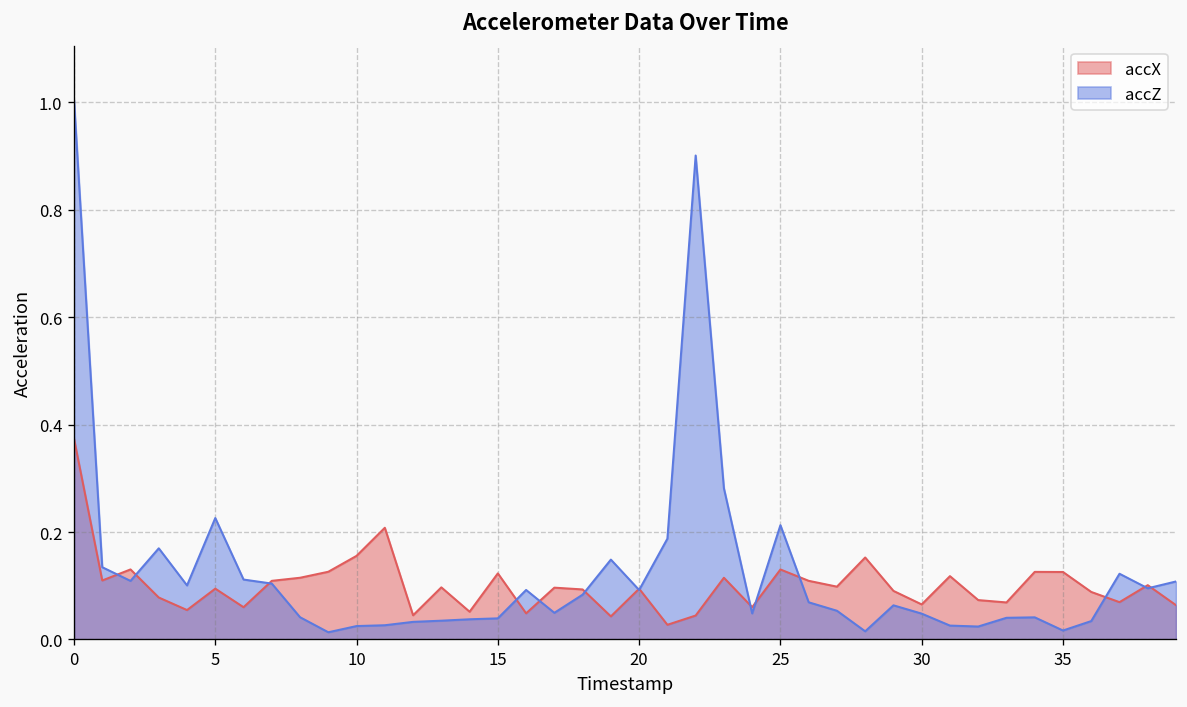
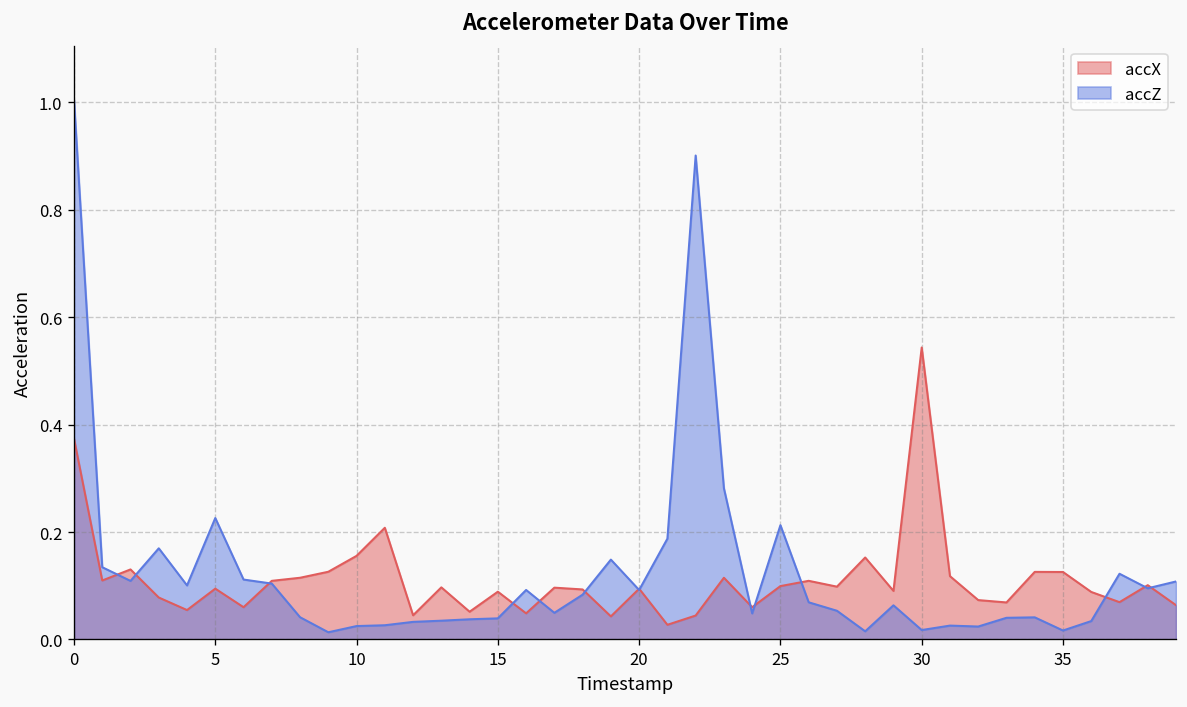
  {
    "accX": {
      "0": 0.37,
      "5": 0.09,
      "10": 0.16,
-     "15": 0.12,
-     "25": 0.13,
-     "30": 0.07,
+     "15": 0.09,
+     "25": 0.10,
+     "30": 0.54,
      "35": 0.13
    },
    "accZ": {
      "0": 1.01,
      "5": 0.23,
      "10": 0.02,
      "15": 0.04,
      "25": 0.21,
-     "30": 0.05,
+     "30": 0.02,
      "35": 0.02
    }
  }
